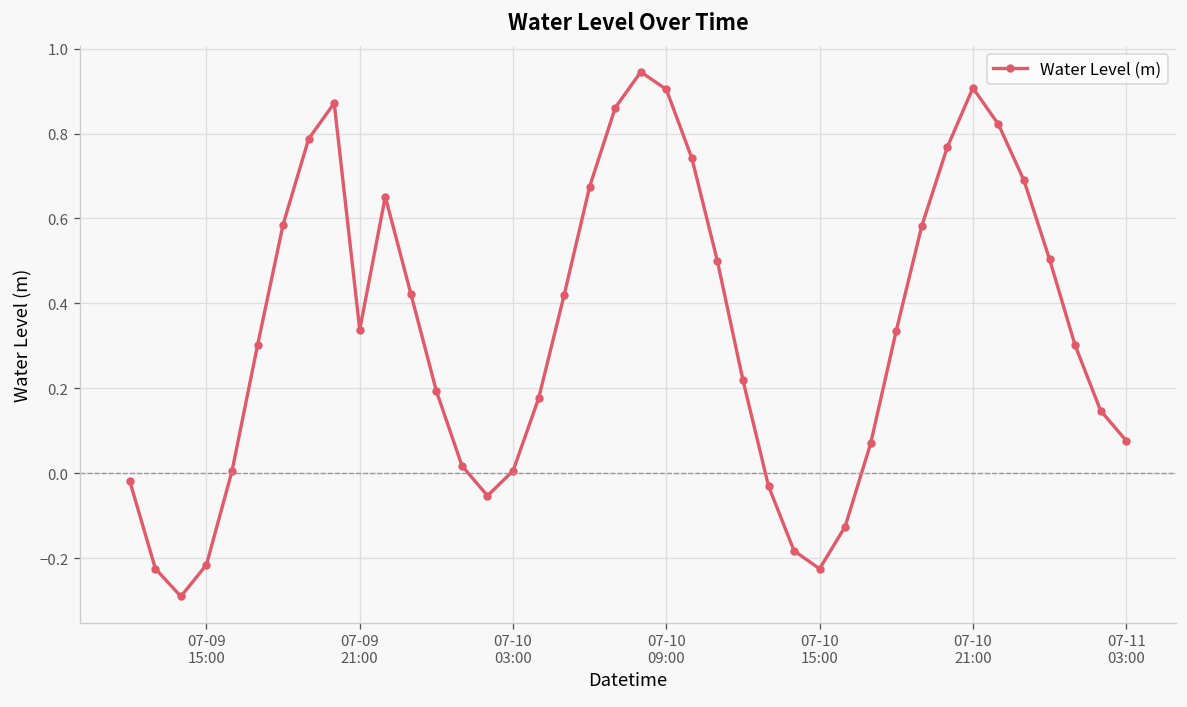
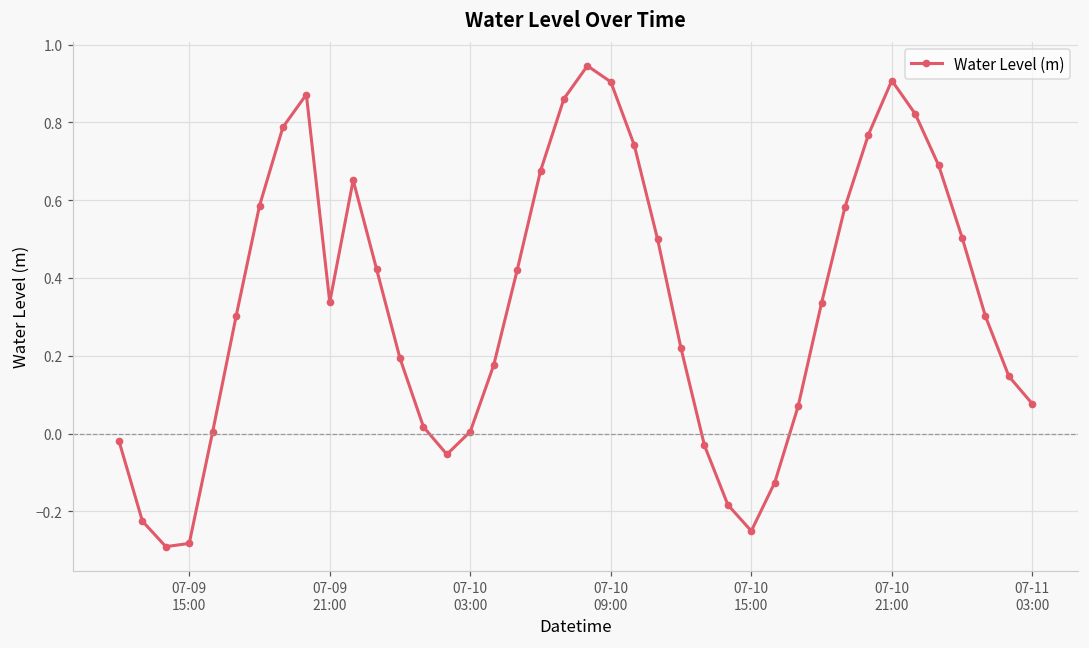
  {
-   "07-09 15:00": -0.22,
+   "07-09 15:00": -0.28,
    "07-09 21:00": 0.34,
    "07-10 03:00": 0.01,
    "07-10 09:00": 0.90,
-   "07-10 15:00": -0.23,
+   "07-10 15:00": -0.25,
    "07-10 21:00": 0.91,
    "07-11 03:00": 0.08
  }
